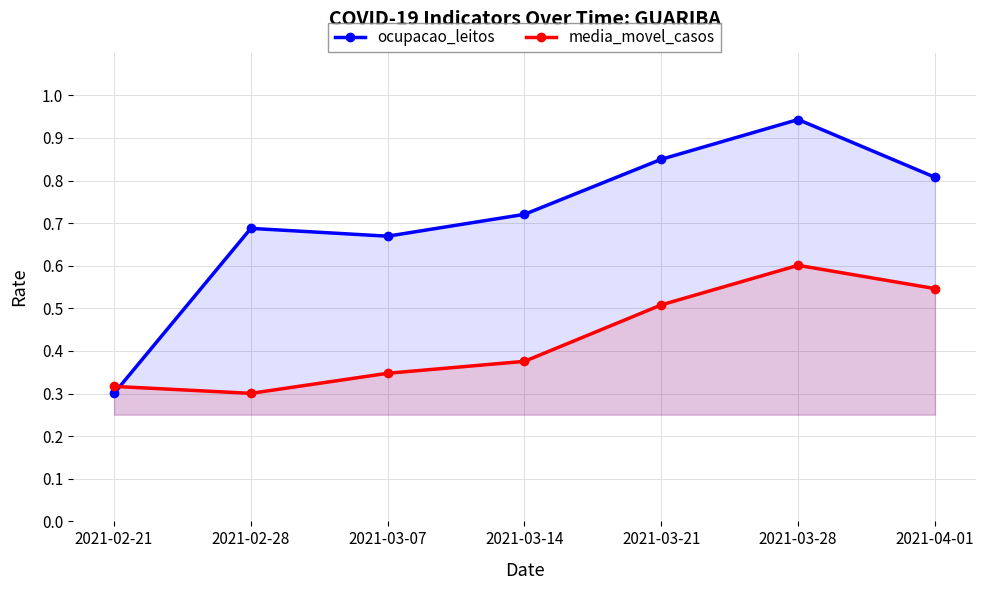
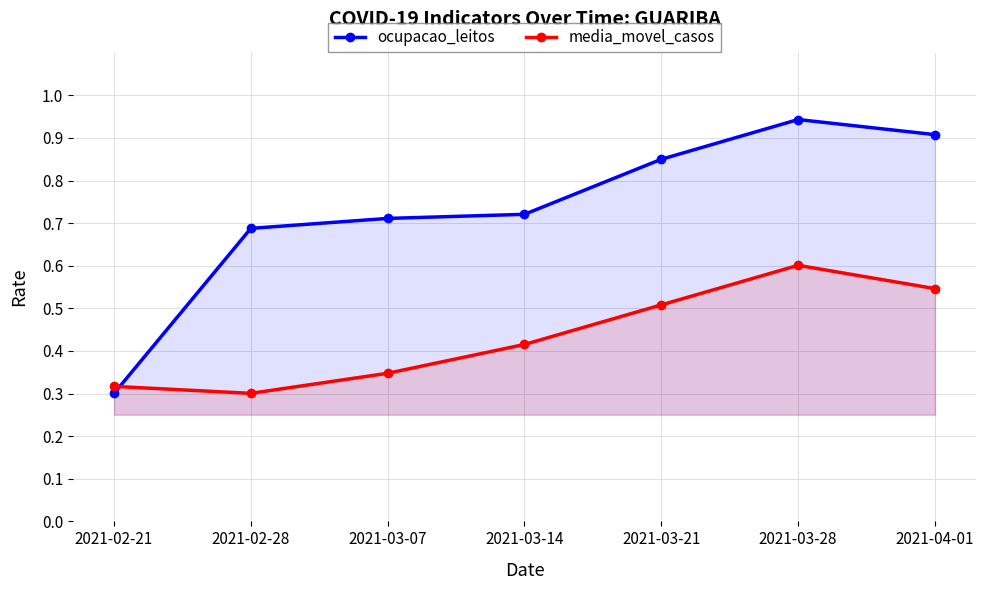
  {
    "ocupacao_leitos": {
      "2021-02-21": 0.30,
      "2021-02-28": 0.69,
-     "2021-03-07": 0.67,
+     "2021-03-07": 0.71,
      "2021-03-14": 0.72,
      "2021-03-21": 0.85,
      "2021-03-28": 0.94,
-     "2021-04-01": 0.81
+     "2021-04-01": 0.91
    },
    "media_movel_casos": {
      "2021-02-21": 0.32,
      "2021-02-28": 0.30,
      "2021-03-07": 0.35,
-     "2021-03-14": 0.38,
+     "2021-03-14": 0.42,
      "2021-03-21": 0.51,
      "2021-03-28": 0.60,
      "2021-04-01": 0.55
    }
  }
